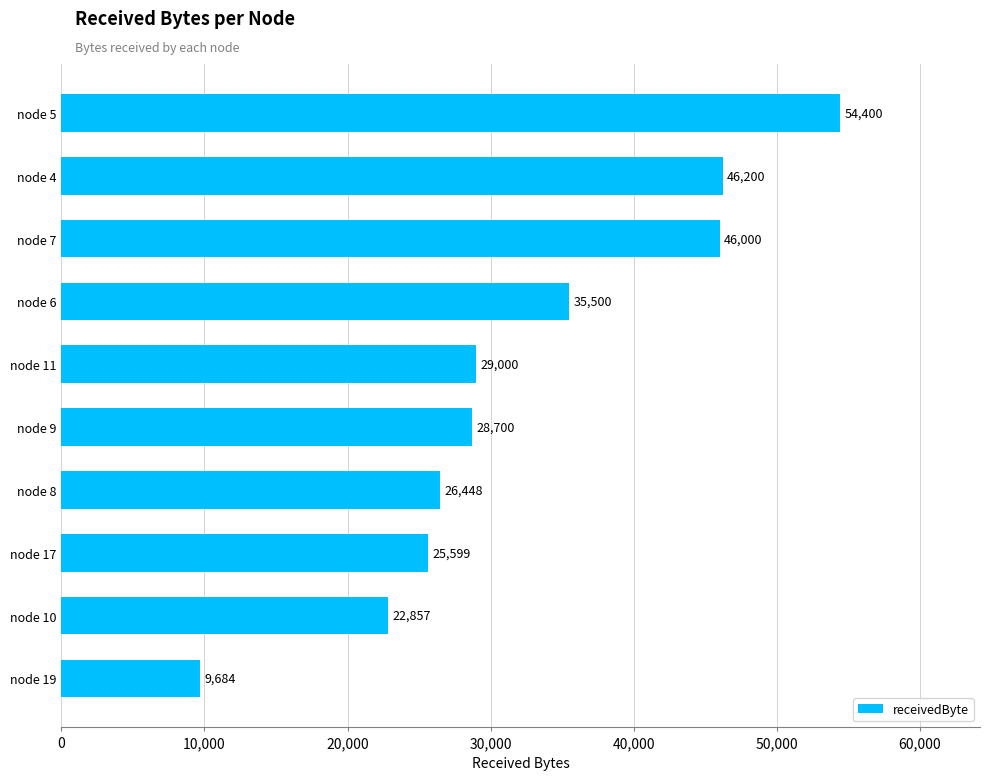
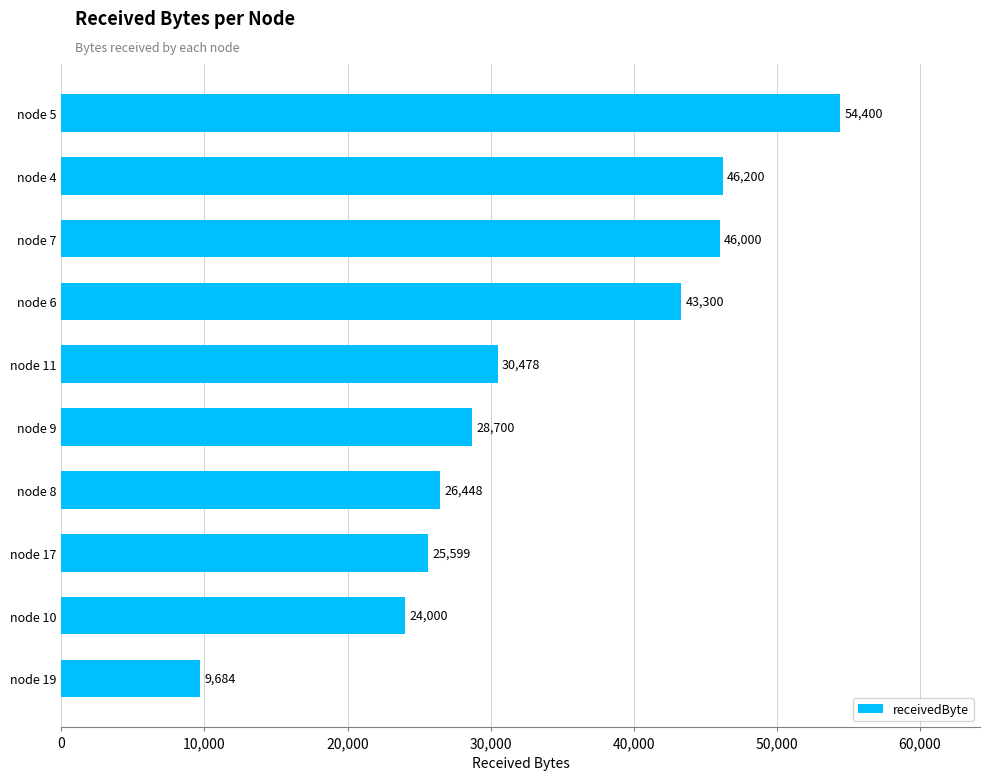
  {
    "node 5": "54,400",
    "node 4": "46,200",
    "node 7": "46,000",
-   "node 6": "35,500",
-   "node 11": "29,000",
+   "node 6": "43,300",
+   "node 11": "30,478",
    "node 9": "28,700",
    "node 8": "26,448",
    "node 17": "25,599",
-   "node 10": "22,857",
+   "node 10": "24,000",
    "node 19": "9,684"
  }
